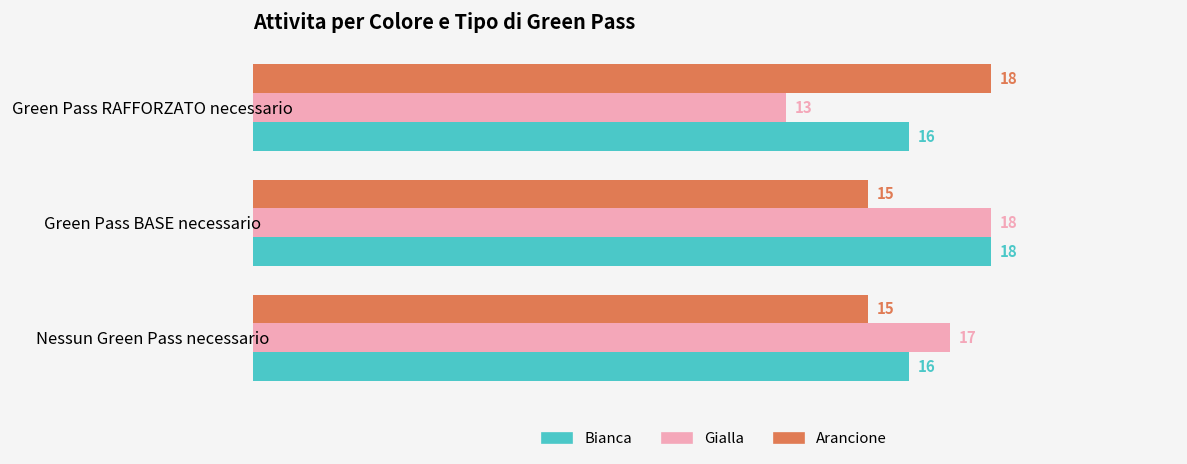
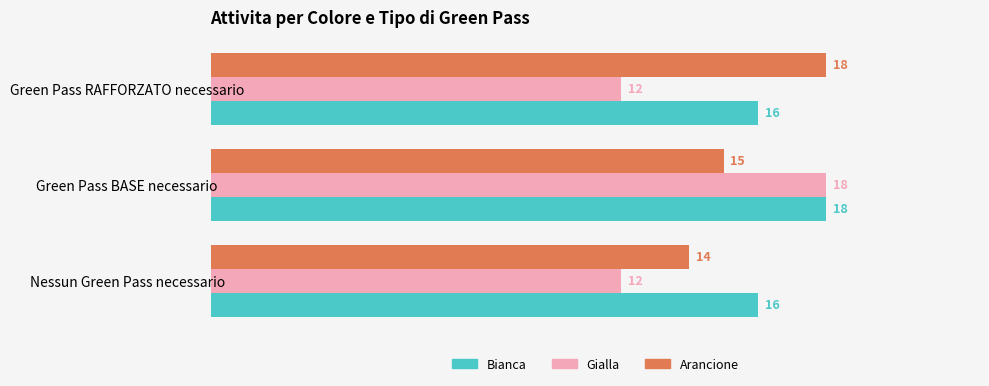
  {
    "Bianca": {
      "Green Pass RAFFORZATO necessario": 16,
      "Green Pass BASE necessario": 18,
      "Nessun Green Pass necessario": 16
    },
    "Gialla": {
-     "Green Pass RAFFORZATO necessario": 13,
+     "Green Pass RAFFORZATO necessario": 12,
      "Green Pass BASE necessario": 18,
-     "Nessun Green Pass necessario": 17
+     "Nessun Green Pass necessario": 12
    },
    "Arancione": {
      "Green Pass RAFFORZATO necessario": 18,
      "Green Pass BASE necessario": 15,
-     "Nessun Green Pass necessario": 15
+     "Nessun Green Pass necessario": 14
    }
  }
